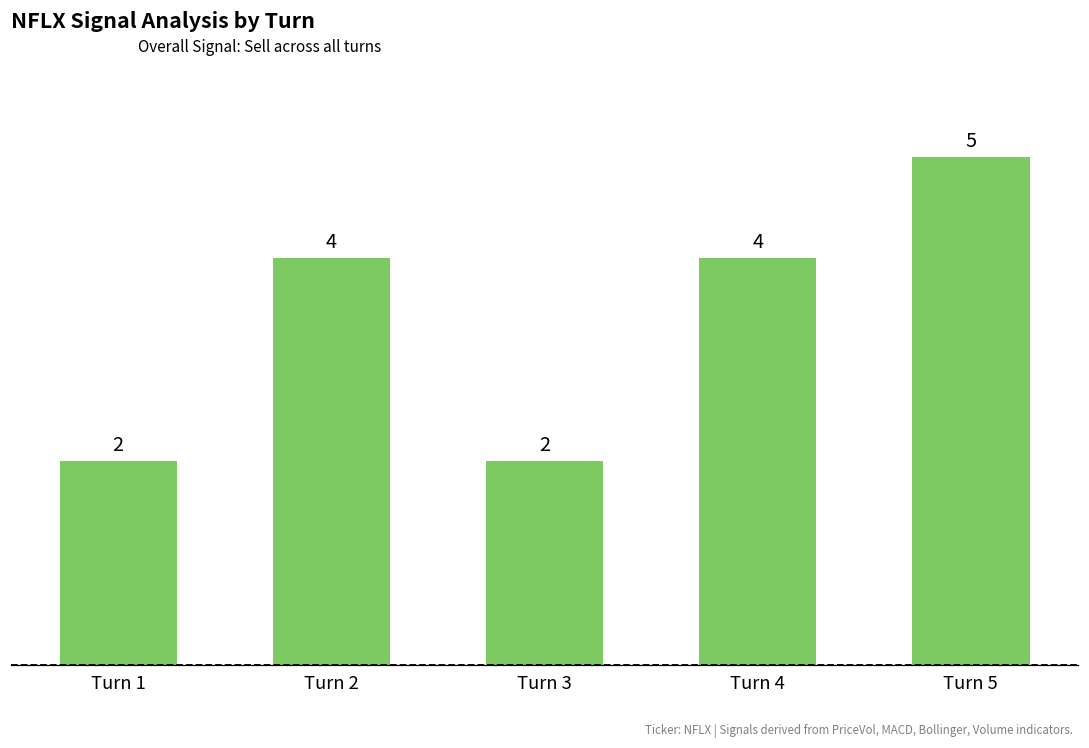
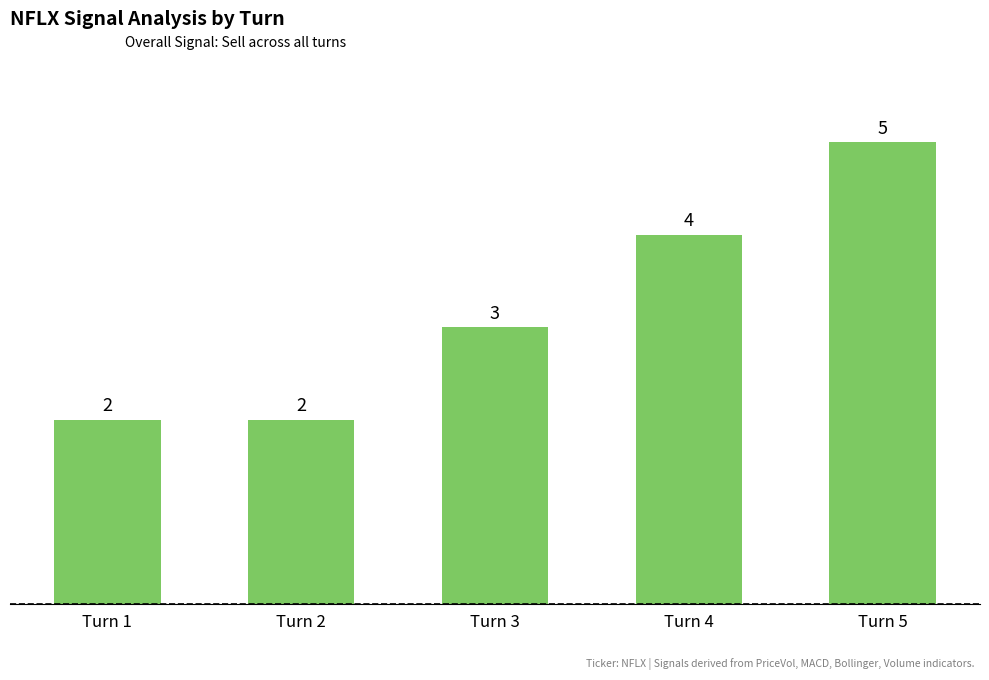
  {
    "Turn 1": 2,
-   "Turn 2": 4,
-   "Turn 3": 2,
+   "Turn 2": 2,
+   "Turn 3": 3,
    "Turn 4": 4,
    "Turn 5": 5
  }
